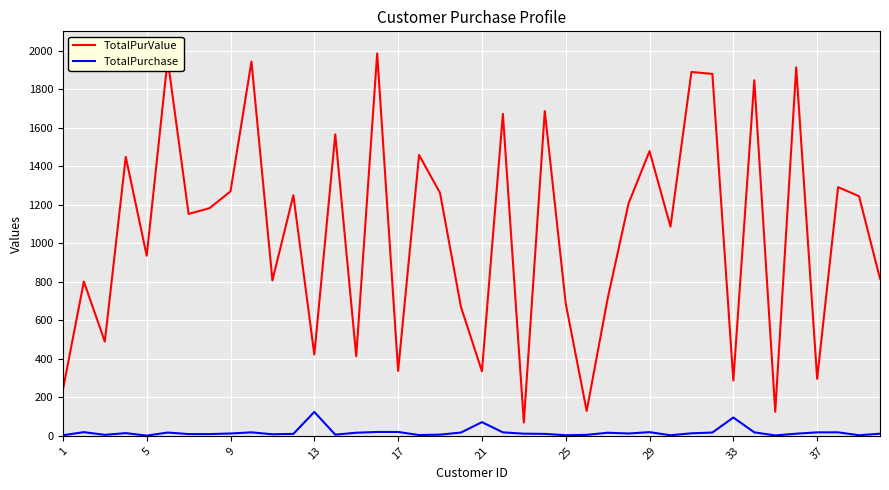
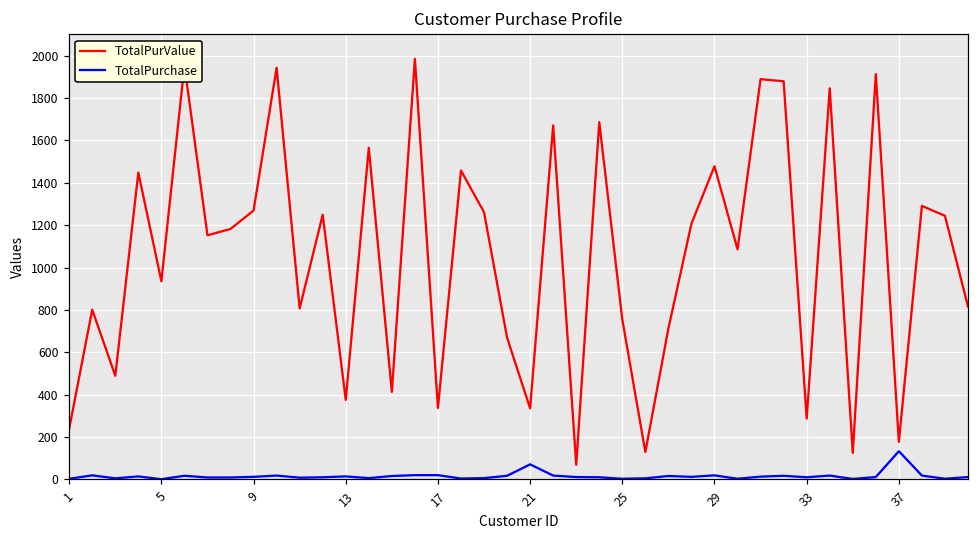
  {
    "TotalPurValue": {
      "1": 240,
      "5": 940,
      "9": 1270,
-     "13": 420,
+     "13": 380,
      "17": 340,
      "21": 340,
-     "25": 690,
+     "25": 760,
      "29": 1480,
      "33": 290,
-     "37": 300
+     "37": 180
    },
    "TotalPurchase": {
      "1": 0,
      "5": 0,
      "9": 10,
-     "13": 120,
+     "13": 10,
      "17": 20,
      "21": 70,
      "25": 0,
      "29": 20,
-     "33": 100,
-     "37": 20
+     "33": 10,
+     "37": 130
    }
  }
